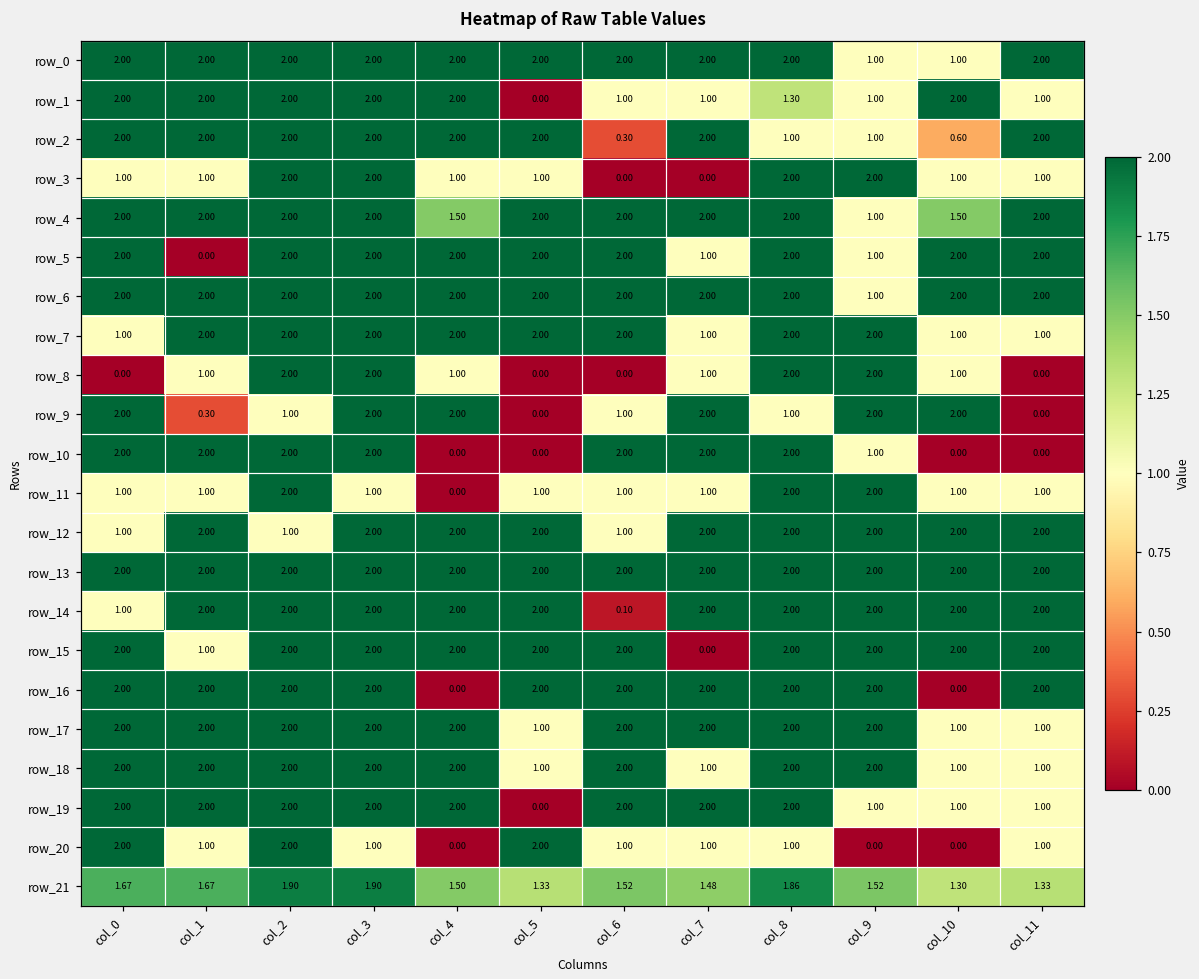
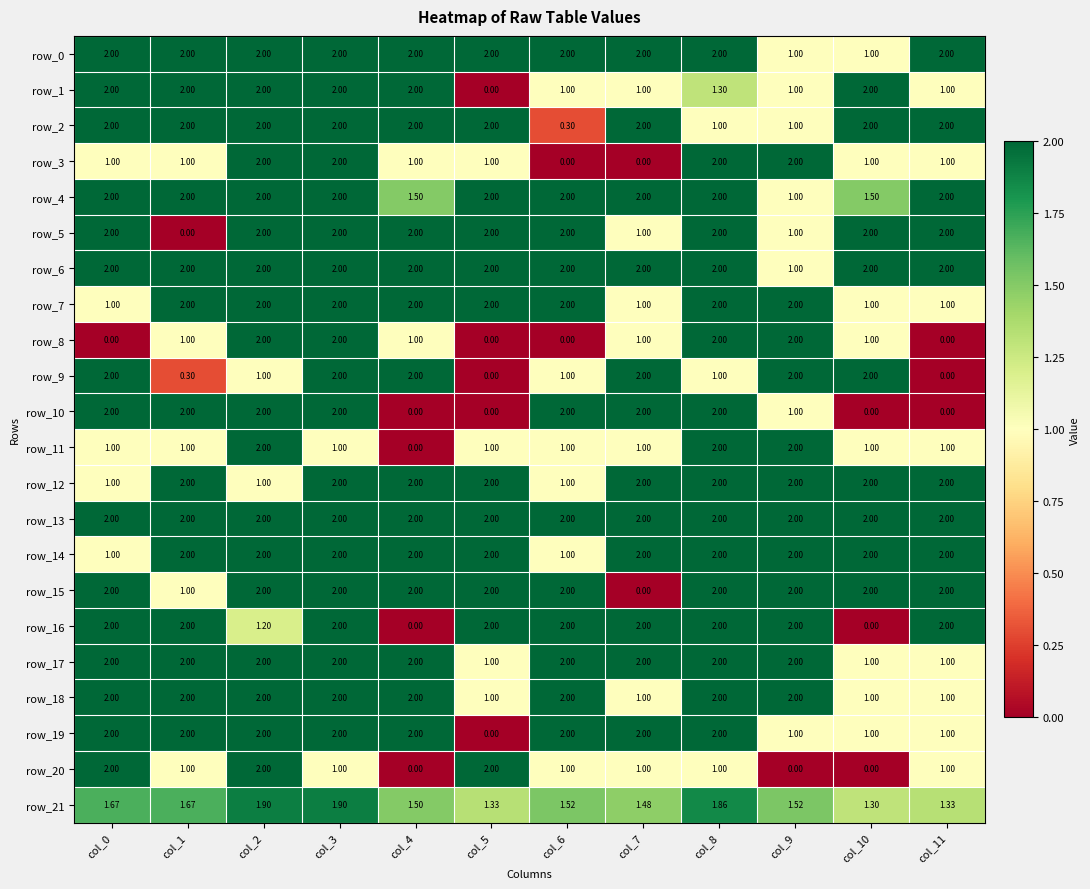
  {
    "row_2": {
      "col_0": 2.00,
      "col_1": 2.00,
      "col_2": 2.00,
      "col_3": 2.00,
      "col_4": 2.00,
      "col_5": 2.00,
      "col_6": 0.30,
      "col_7": 2.00,
      "col_8": 1.00,
      "col_9": 1.00,
-     "col_10": 0.60,
+     "col_10": 2.00,
      "col_11": 2.00
    },
    "row_14": {
      "col_0": 1.00,
      "col_1": 2.00,
      "col_2": 2.00,
      "col_3": 2.00,
      "col_4": 2.00,
      "col_5": 2.00,
-     "col_6": 0.10,
+     "col_6": 1.00,
      "col_7": 2.00,
      "col_8": 2.00,
      "col_9": 2.00,
      "col_10": 2.00,
      "col_11": 2.00
    },
    "row_16": {
      "col_0": 2.00,
      "col_1": 2.00,
-     "col_2": 2.00,
+     "col_2": 1.20,
      "col_3": 2.00,
      "col_4": 0.00,
      "col_5": 2.00,
      "col_6": 2.00,
      "col_7": 2.00,
      "col_8": 2.00,
      "col_9": 2.00,
      "col_10": 0.00,
      "col_11": 2.00
    }
  }
